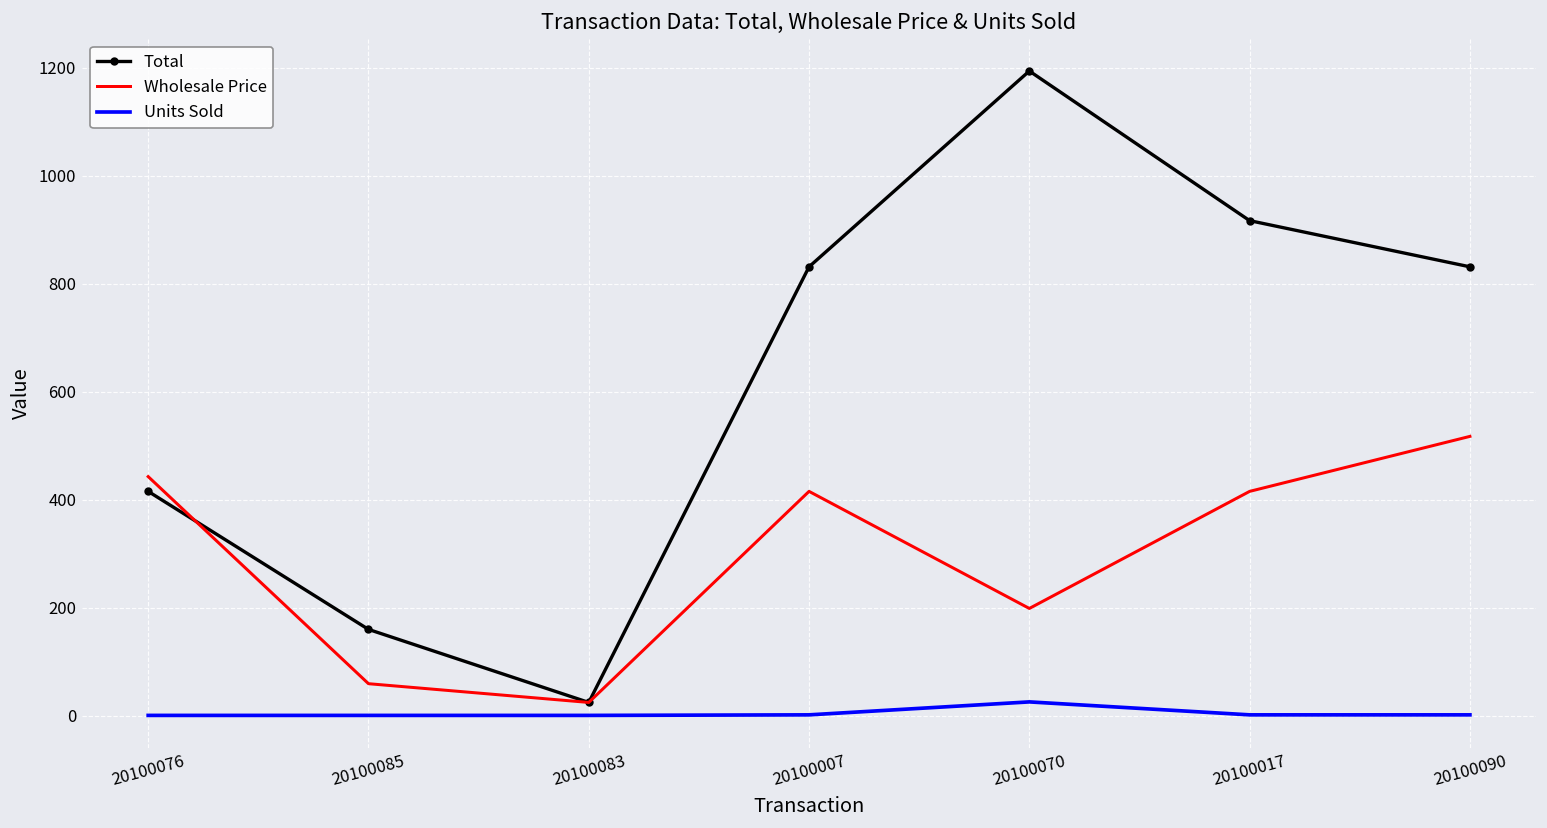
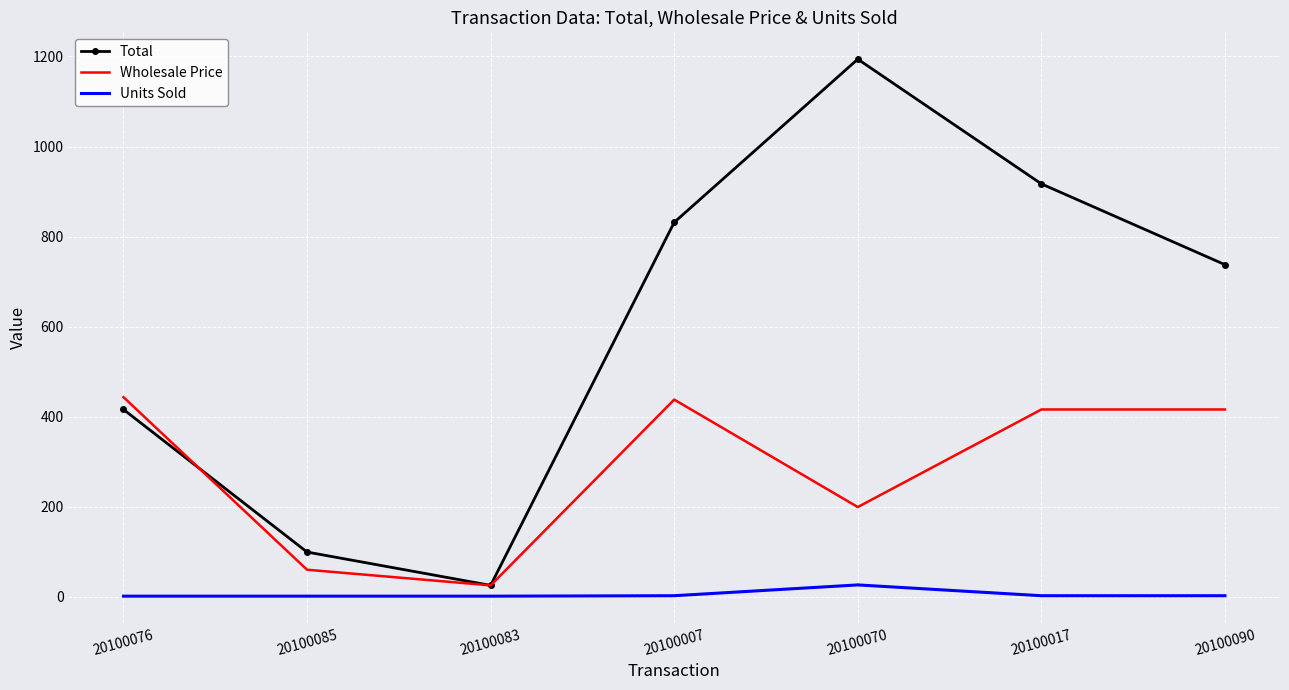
  {
    "Total": {
      "20100076": 420,
-     "20100085": 160,
+     "20100085": 100,
      "20100007": 830,
      "20100070": 1190,
      "20100017": 920,
-     "20100090": 830
+     "20100090": 740
    },
    "Wholesale Price": {
      "20100076": 440,
      "20100085": 60,
-     "20100007": 420,
+     "20100007": 440,
      "20100070": 200,
      "20100017": 420,
-     "20100090": 520
+     "20100090": 420
    },
    "Units Sold": {
      "20100076": 0,
      "20100085": 0,
      "20100083": 0,
      "20100007": 0,
      "20100070": 30,
      "20100017": 0,
      "20100090": 0
    }
  }
